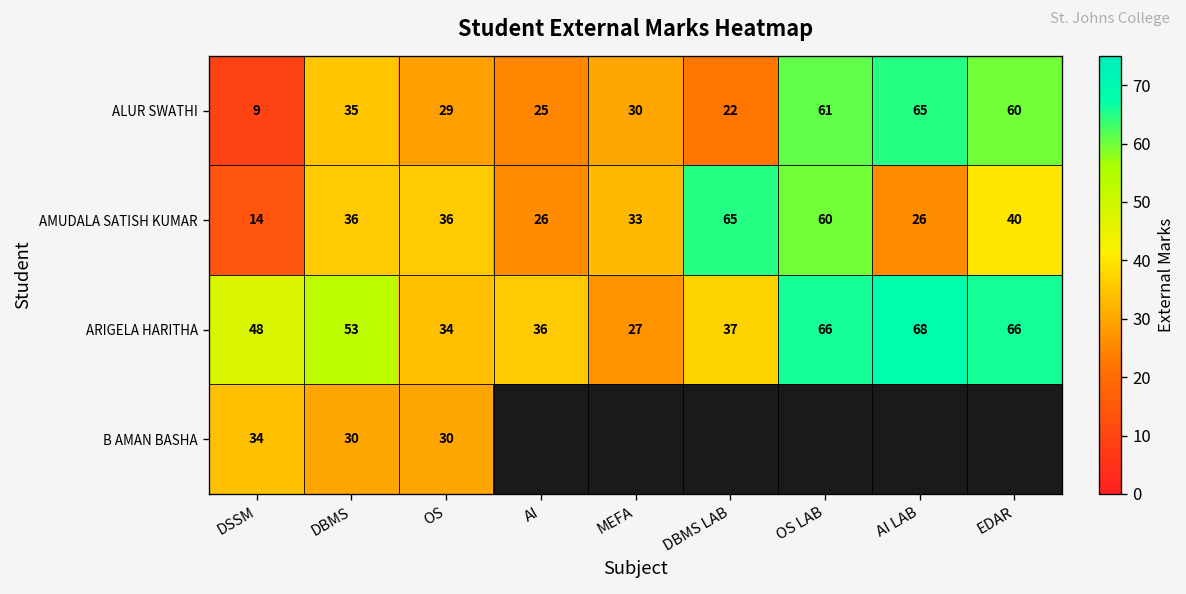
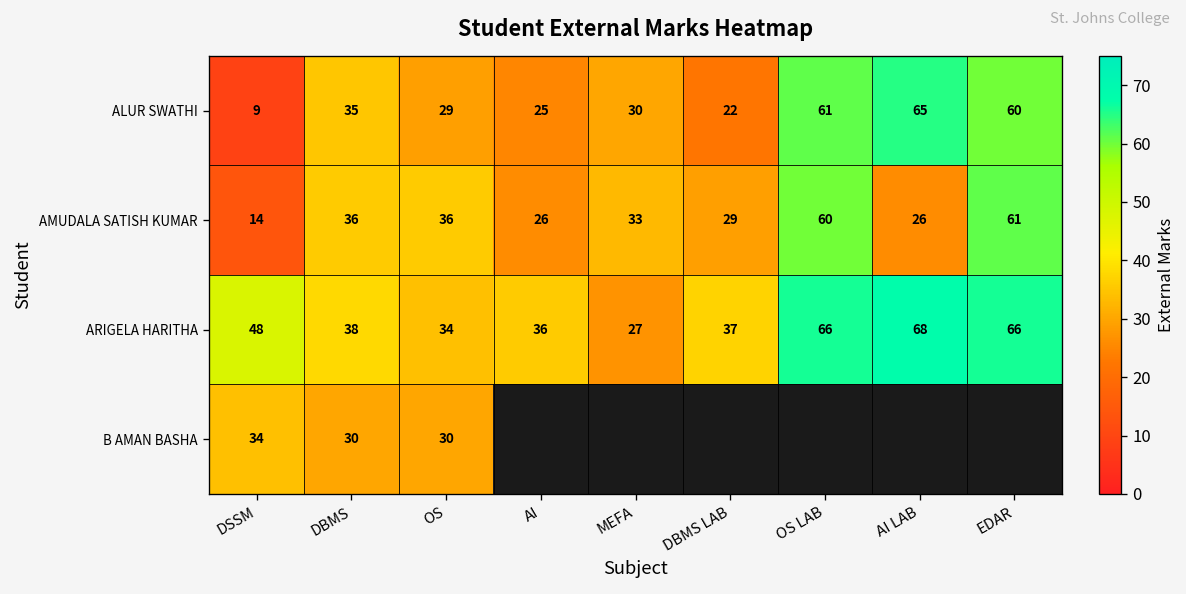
  {
    "ALUR SWATHI": {
      "DSSM": 9,
      "DBMS": 35,
      "OS": 29,
      "AI": 25,
      "MEFA": 30,
      "DBMS LAB": 22,
      "OS LAB": 61,
      "AI LAB": 65,
      "EDAR": 60
    },
    "AMUDALA SATISH KUMAR": {
      "DSSM": 14,
      "DBMS": 36,
      "OS": 36,
      "AI": 26,
      "MEFA": 33,
-     "DBMS LAB": 65,
+     "DBMS LAB": 29,
      "OS LAB": 60,
      "AI LAB": 26,
-     "EDAR": 40
+     "EDAR": 61
    },
    "ARIGELA HARITHA": {
      "DSSM": 48,
-     "DBMS": 53,
+     "DBMS": 38,
      "OS": 34,
      "AI": 36,
      "MEFA": 27,
      "DBMS LAB": 37,
      "OS LAB": 66,
      "AI LAB": 68,
      "EDAR": 66
    },
    "B AMAN BASHA": {
      "DSSM": 34,
      "DBMS": 30,
      "OS": 30
    }
  }
